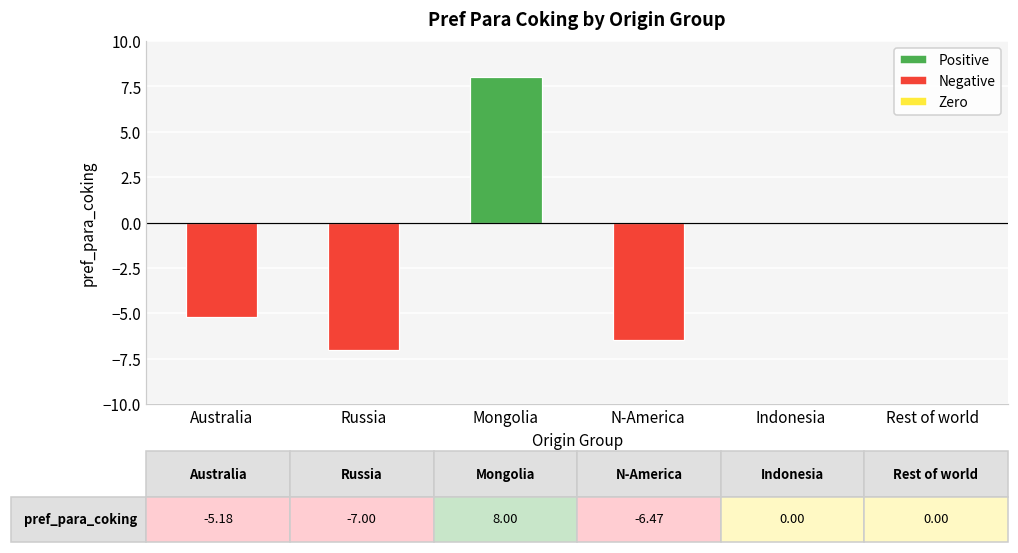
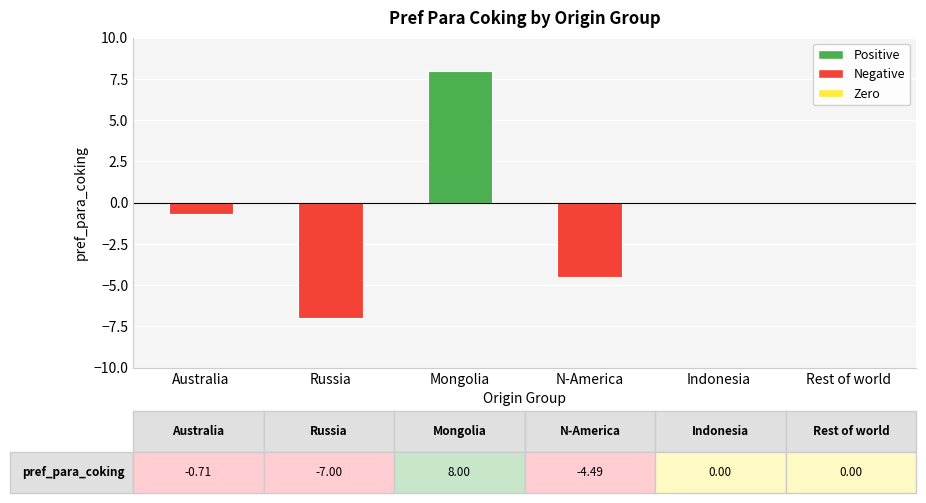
  {
-   "Australia": -5.18,
-   "N-America": -6.47
+   "Australia": -0.71,
+   "N-America": -4.49
  }
